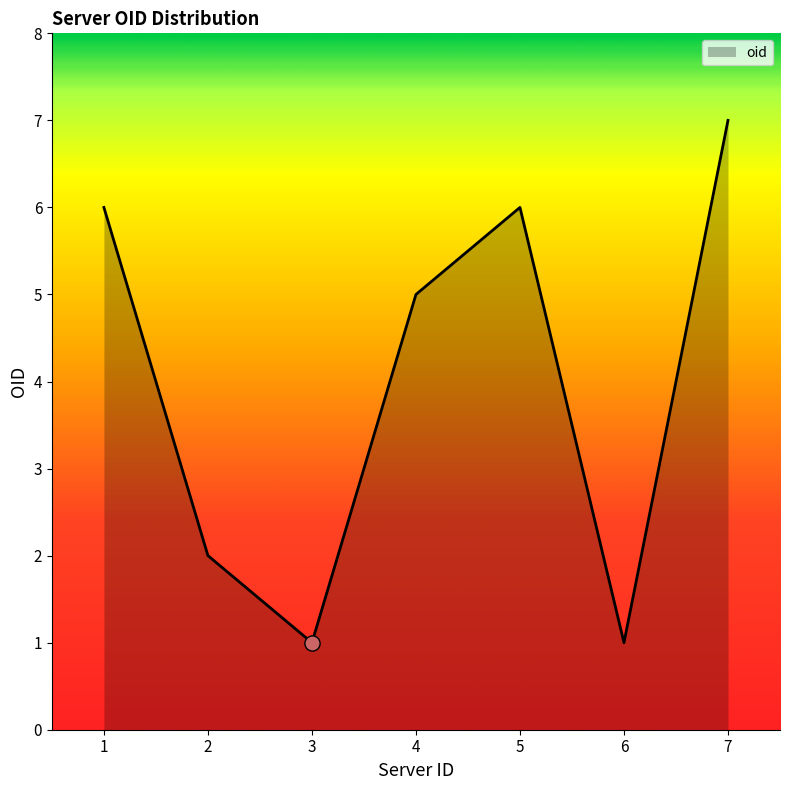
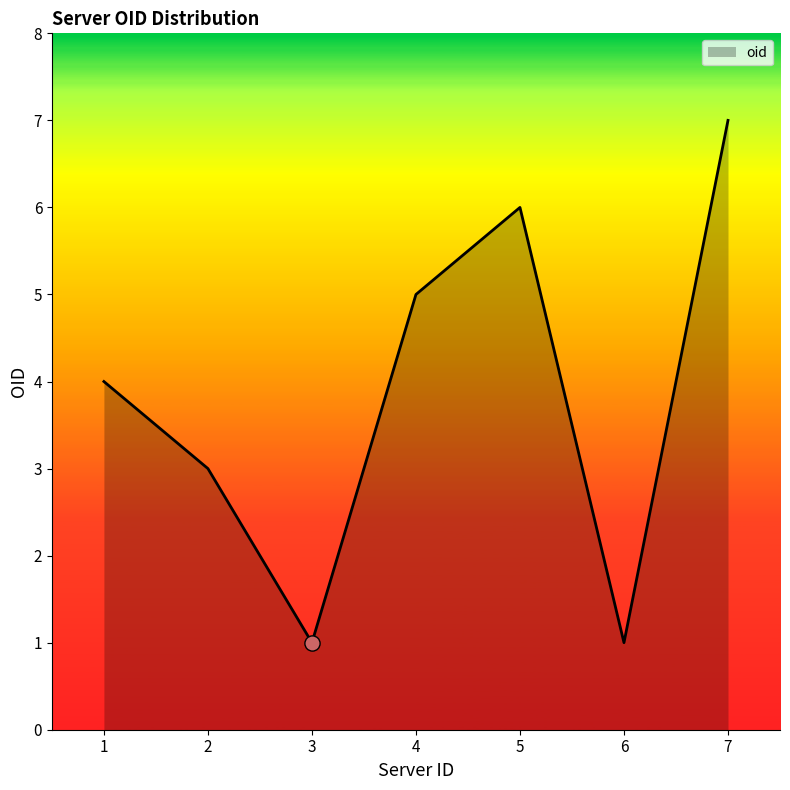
  {
    "oid": {
-     "1": 6,
-     "2": 2,
+     "1": 4,
+     "2": 3,
      "4": 5,
      "5": 6,
      "6": 1,
      "7": 7
    }
  }
